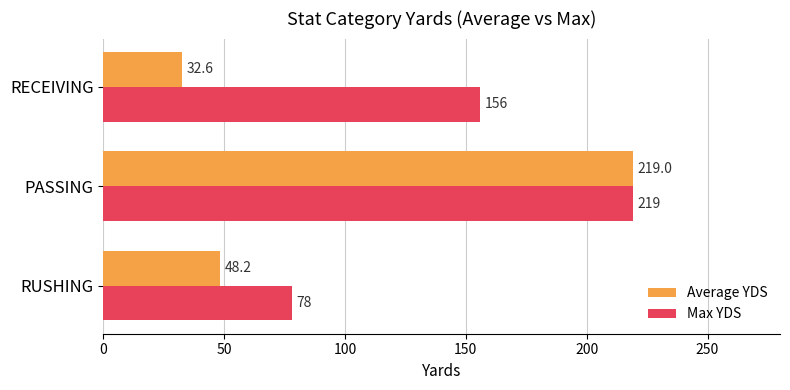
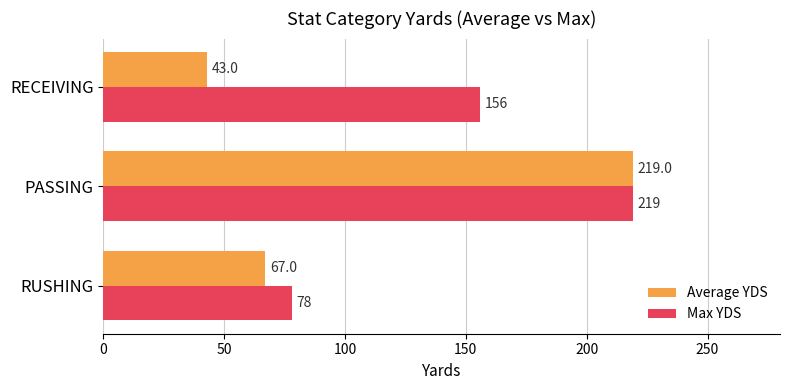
  {
    "Average YDS": {
-     "RECEIVING": 32.6,
+     "RECEIVING": 43.0,
      "PASSING": 219.0,
-     "RUSHING": 48.2
+     "RUSHING": 67.0
    },
    "Max YDS": {
      "RECEIVING": 156,
      "PASSING": 219,
      "RUSHING": 78
    }
  }
